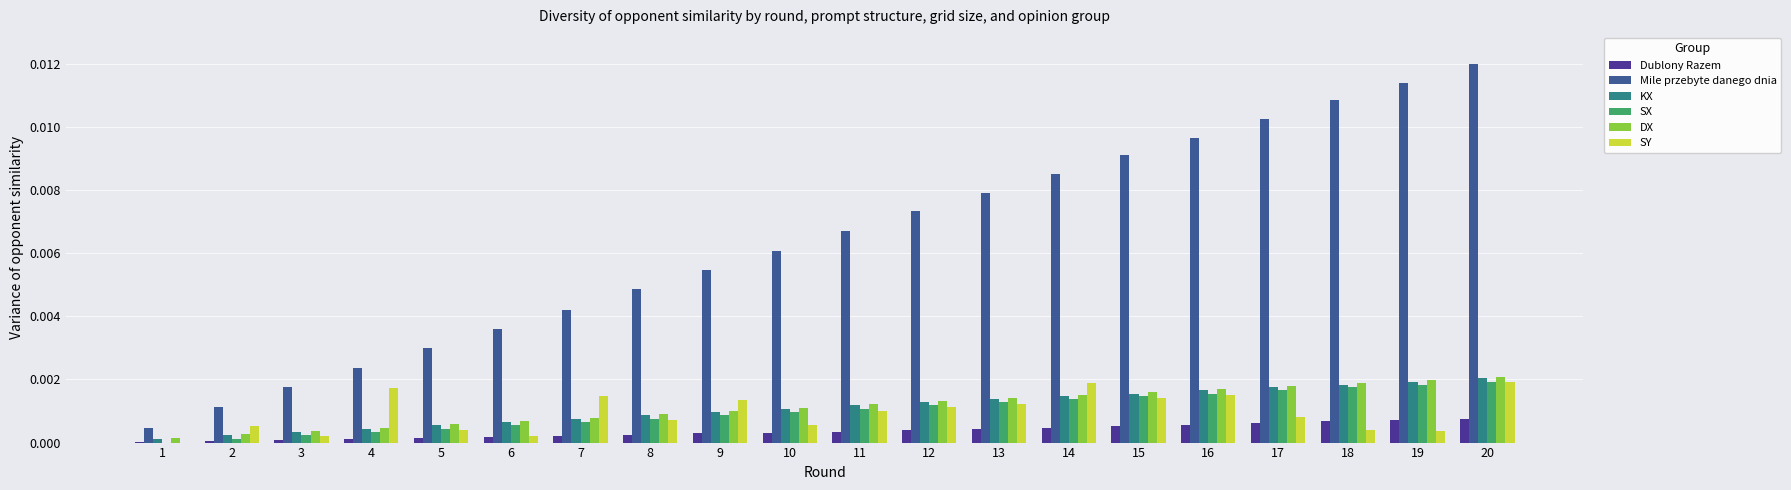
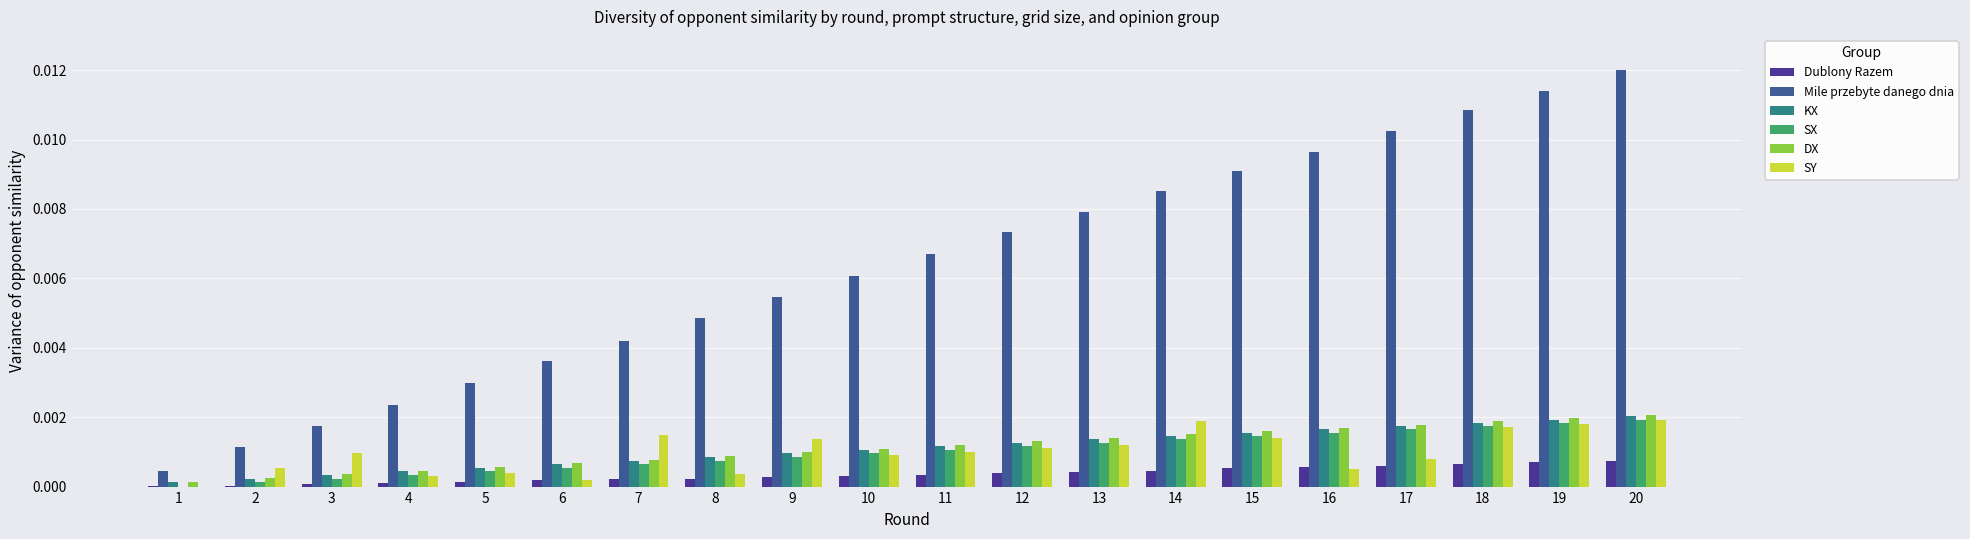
  {
    "DX": {
      "1": 0.0001,
      "2": 0.0003,
      "3": 0.0004,
      "4": 0.0005,
      "5": 0.0006,
      "6": 0.0007,
      "7": 0.0008,
      "8": 0.0009,
      "9": 0.0010,
      "10": 0.0011,
      "11": 0.0012,
      "12": 0.0013,
      "13": 0.0014,
      "14": 0.0015,
      "15": 0.0016,
      "16": 0.0017,
      "17": 0.0018,
      "18": 0.0019,
      "19": 0.0020,
      "20": 0.0021
    },
    "SY": {
      "1": 0.0000,
      "2": 0.0005,
-     "3": 0.0002,
-     "4": 0.0017,
+     "3": 0.0010,
+     "4": 0.0003,
      "5": 0.0004,
      "6": 0.0002,
      "7": 0.0015,
-     "8": 0.0007,
+     "8": 0.0004,
      "9": 0.0014,
-     "10": 0.0006,
+     "10": 0.0009,
      "11": 0.0010,
      "12": 0.0011,
      "13": 0.0012,
      "14": 0.0019,
      "15": 0.0014,
-     "16": 0.0015,
+     "16": 0.0005,
      "17": 0.0008,
-     "18": 0.0004,
-     "19": 0.0004,
+     "18": 0.0017,
+     "19": 0.0018,
      "20": 0.0019
    }
  }
